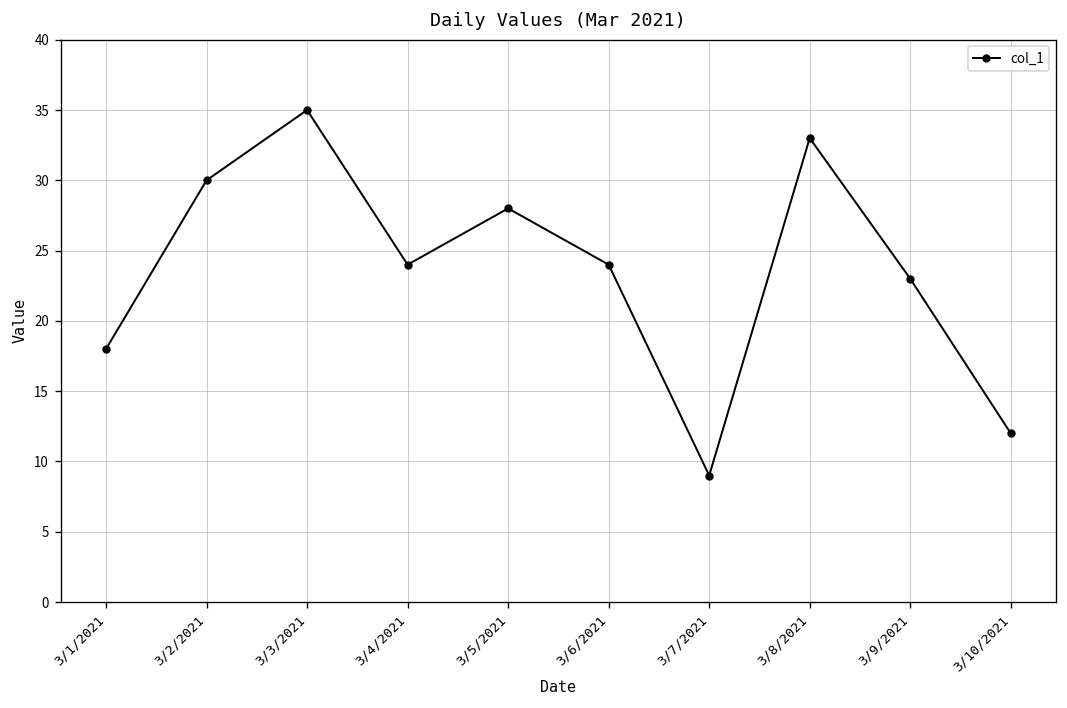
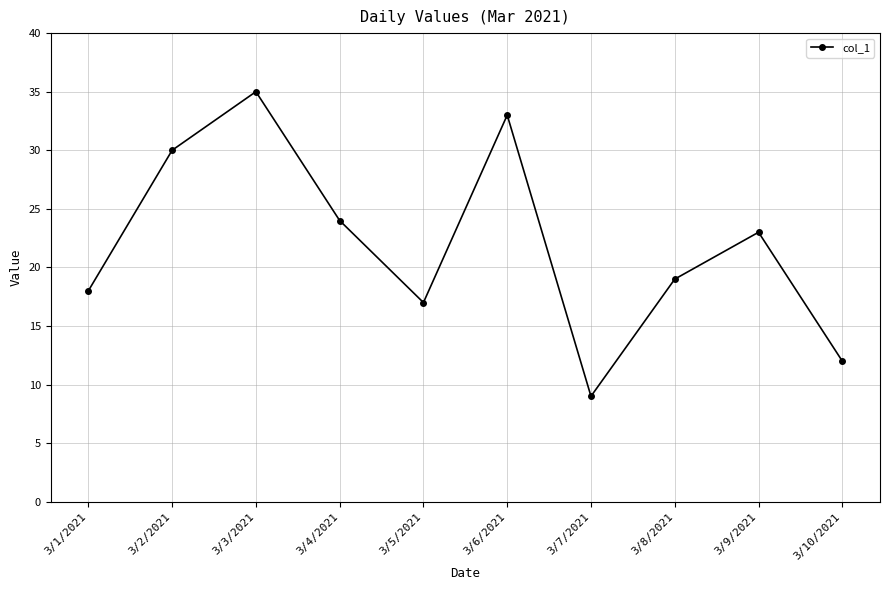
  {
    "3/1/2021": 18,
    "3/2/2021": 30,
    "3/3/2021": 35,
    "3/4/2021": 24,
-   "3/5/2021": 28,
-   "3/6/2021": 24,
+   "3/5/2021": 17,
+   "3/6/2021": 33,
    "3/7/2021": 9,
-   "3/8/2021": 33,
+   "3/8/2021": 19,
    "3/9/2021": 23,
    "3/10/2021": 12
  }
